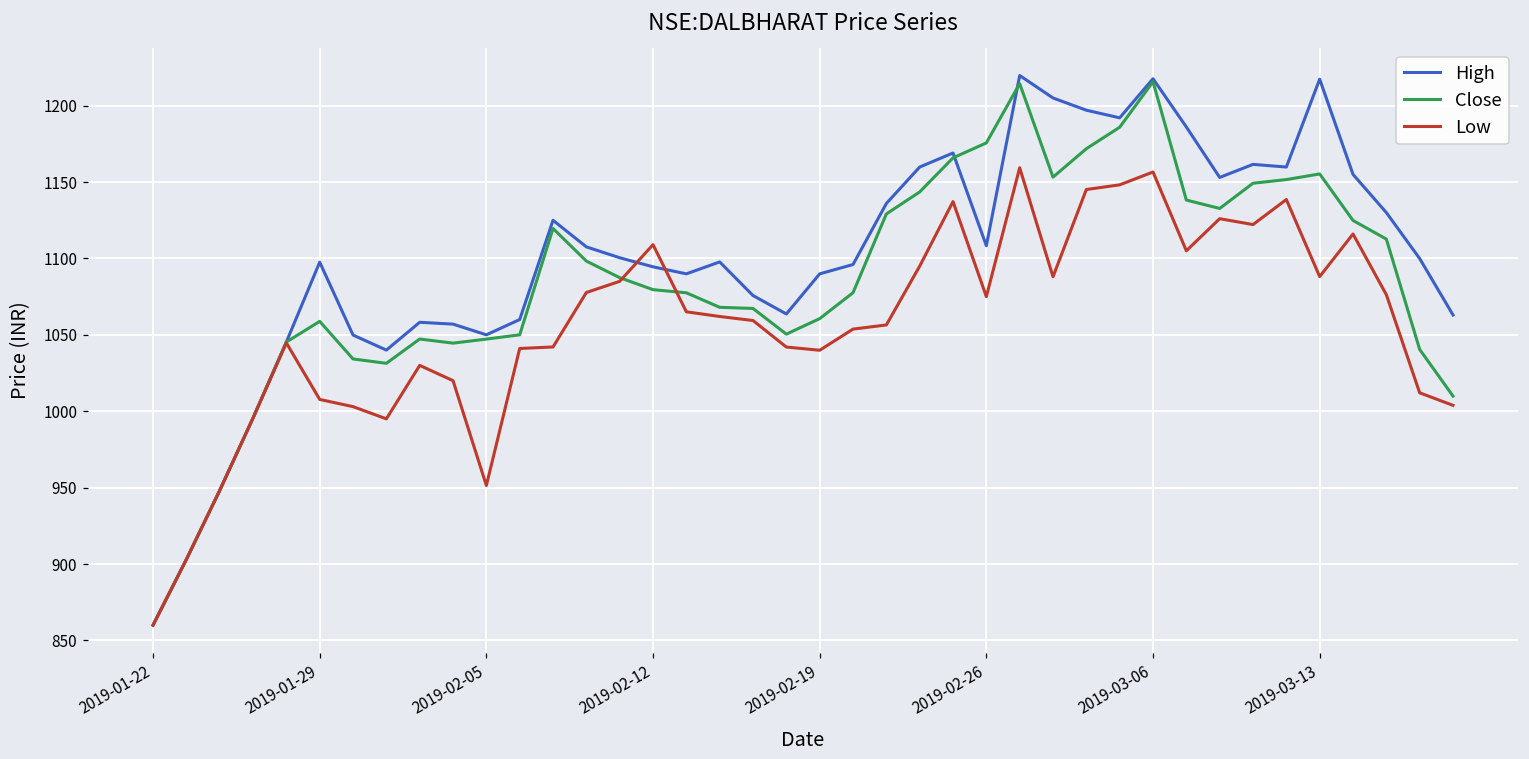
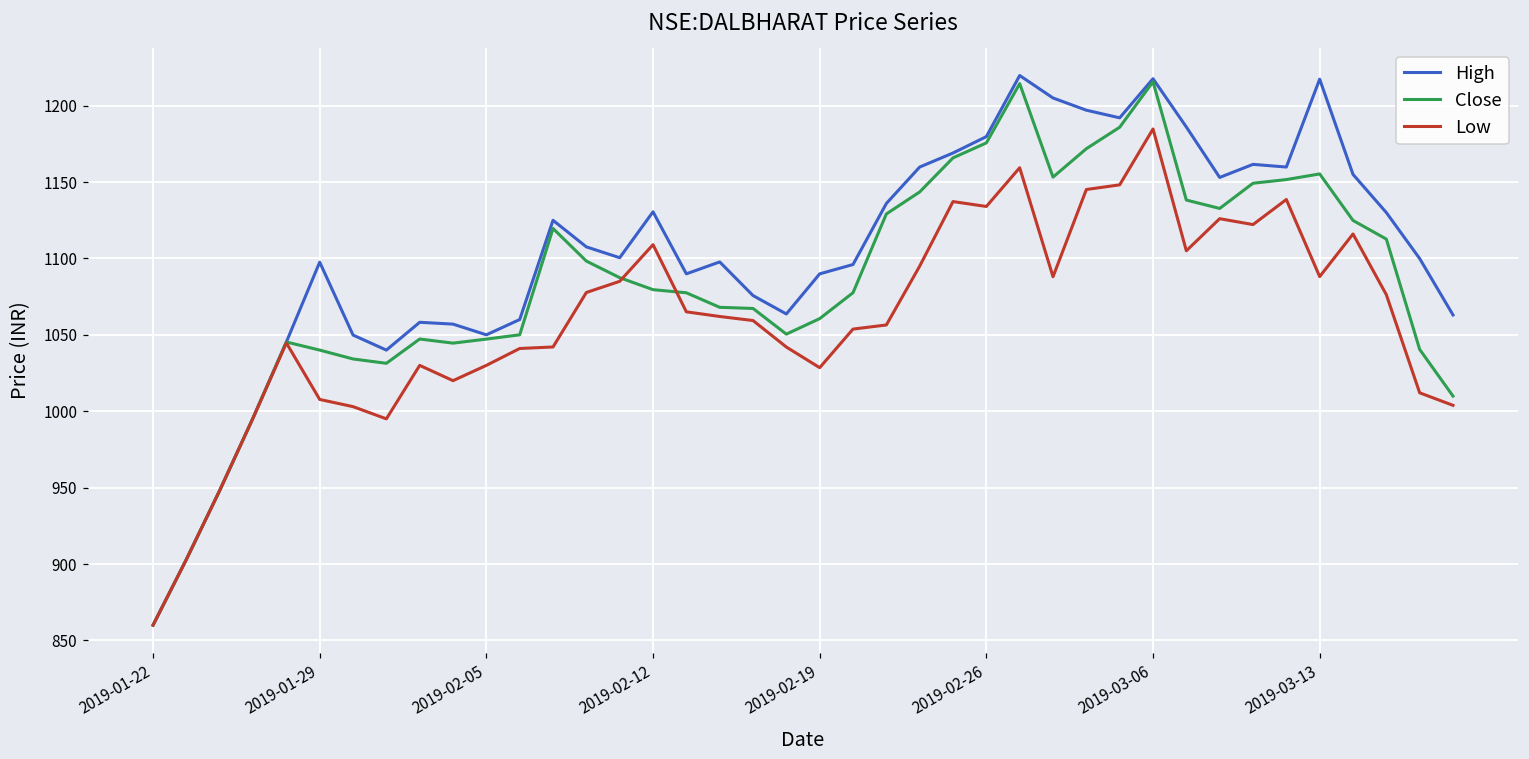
  {
    "High": {
      "2019-01-29": 1098,
      "2019-02-05": 1050,
-     "2019-02-12": 1095,
+     "2019-02-12": 1131,
      "2019-02-19": 1090,
-     "2019-02-26": 1108,
+     "2019-02-26": 1180,
      "2019-03-06": 1218,
      "2019-03-13": 1217
    },
    "Close": {
-     "2019-01-29": 1059,
+     "2019-01-29": 1040,
      "2019-02-05": 1047,
      "2019-02-12": 1080,
      "2019-02-19": 1061,
      "2019-02-26": 1176,
      "2019-03-06": 1216,
      "2019-03-13": 1155
    },
    "Low": {
      "2019-01-29": 1008,
-     "2019-02-05": 951,
+     "2019-02-05": 1030,
      "2019-02-12": 1109,
-     "2019-02-19": 1040,
-     "2019-02-26": 1075,
-     "2019-03-06": 1157,
+     "2019-02-19": 1029,
+     "2019-02-26": 1134,
+     "2019-03-06": 1185,
      "2019-03-13": 1088
    }
  }
